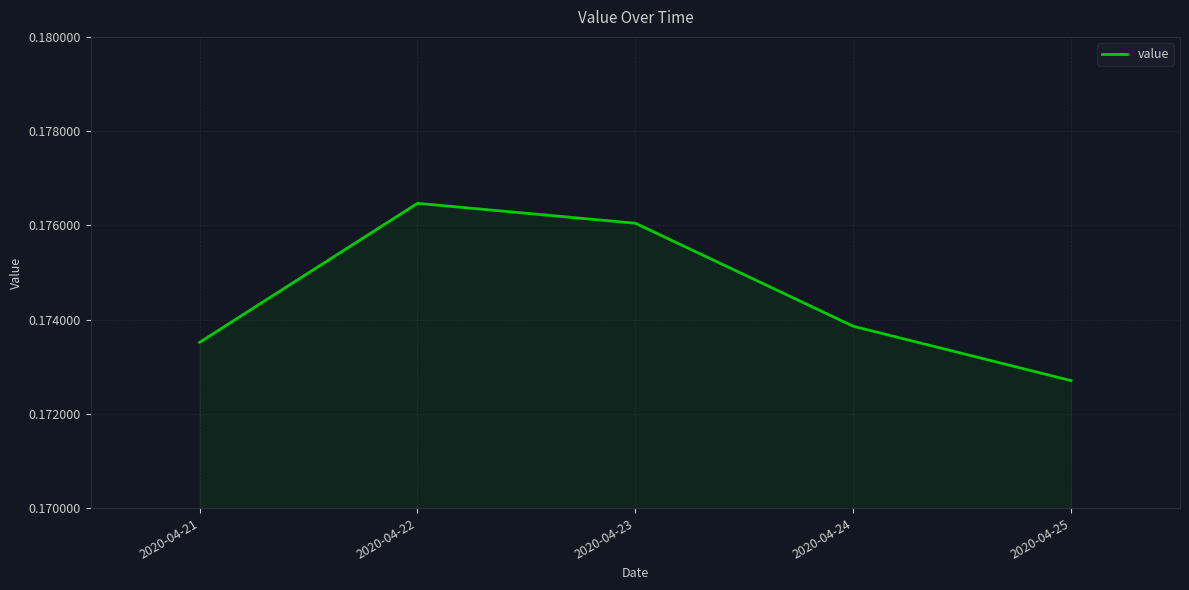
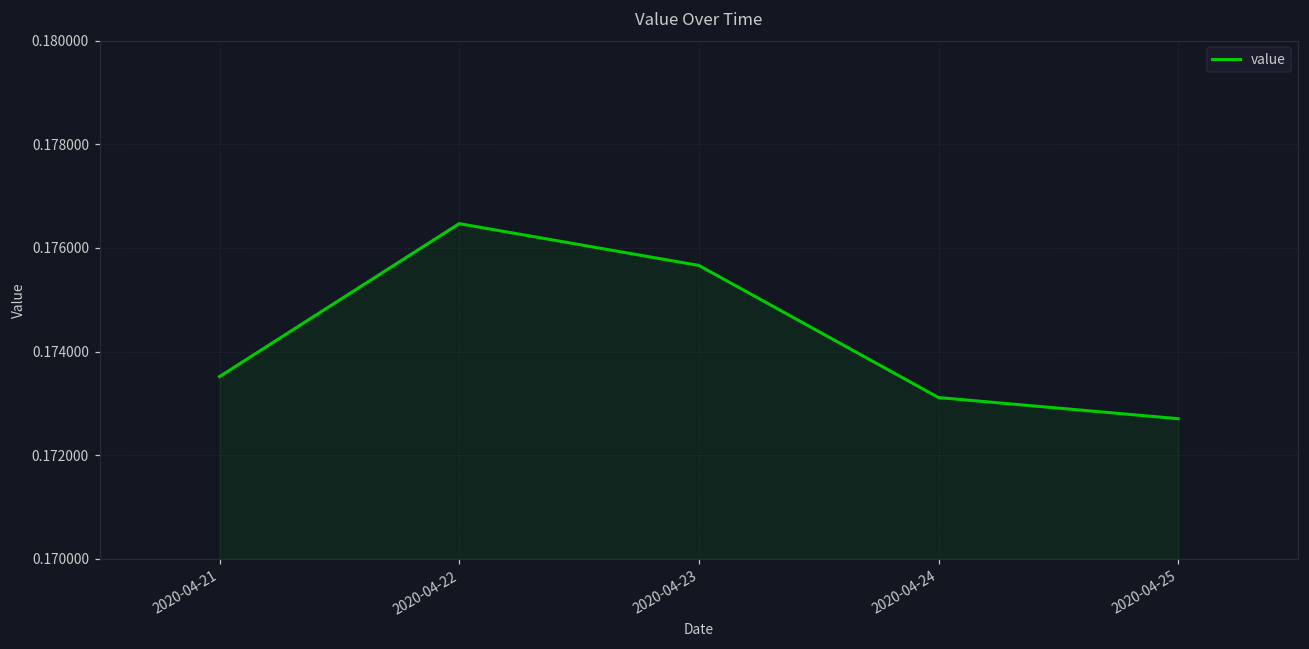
  {
    "2020-04-21": 0.1735,
    "2020-04-22": 0.1765,
-   "2020-04-23": 0.1760,
-   "2020-04-24": 0.1739,
+   "2020-04-23": 0.1757,
+   "2020-04-24": 0.1731,
    "2020-04-25": 0.1727
  }
